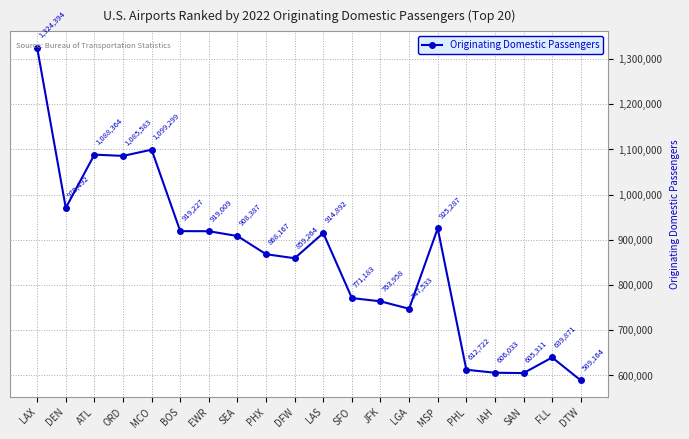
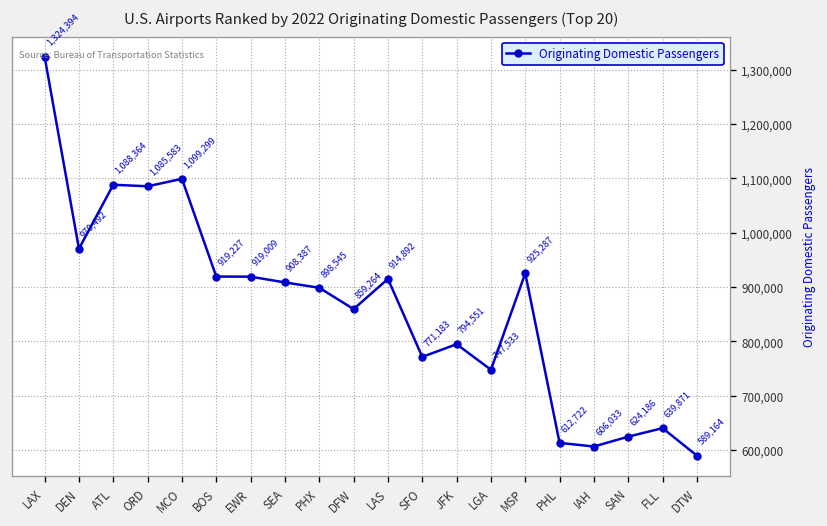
  {
    "LAX": "1,324,394",
    "DEN": "970,492",
    "ATL": "1,088,364",
    "ORD": "1,085,583",
    "MCO": "1,099,299",
    "BOS": "919,227",
    "EWR": "919,009",
    "SEA": "908,387",
-   "PHX": "868,167",
+   "PHX": "898,545",
    "DFW": "859,264",
    "LAS": "914,892",
    "SFO": "771,183",
-   "JFK": "763,958",
+   "JFK": "794,551",
    "LGA": "747,533",
    "MSP": "925,287",
    "PHL": "612,722",
    "IAH": "606,033",
-   "SAN": "605,311",
+   "SAN": "624,186",
    "FLL": "639,871",
    "DTW": "589,164"
  }
